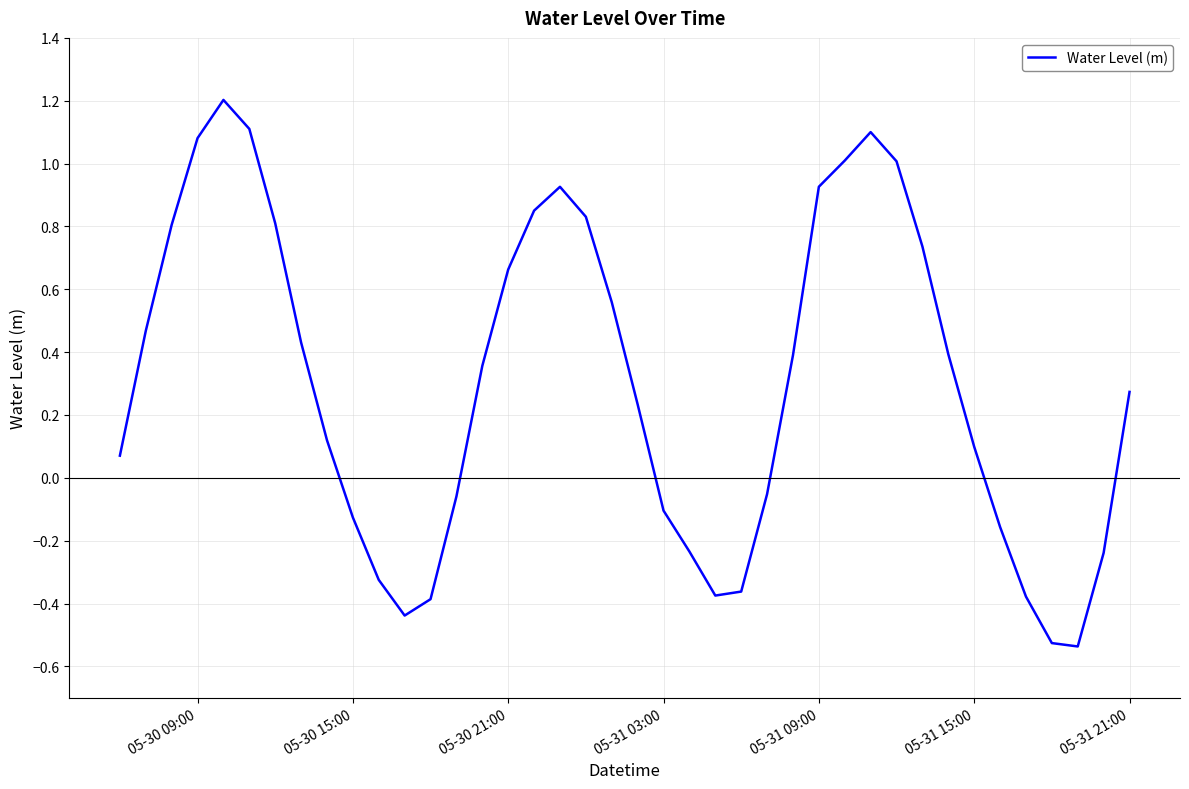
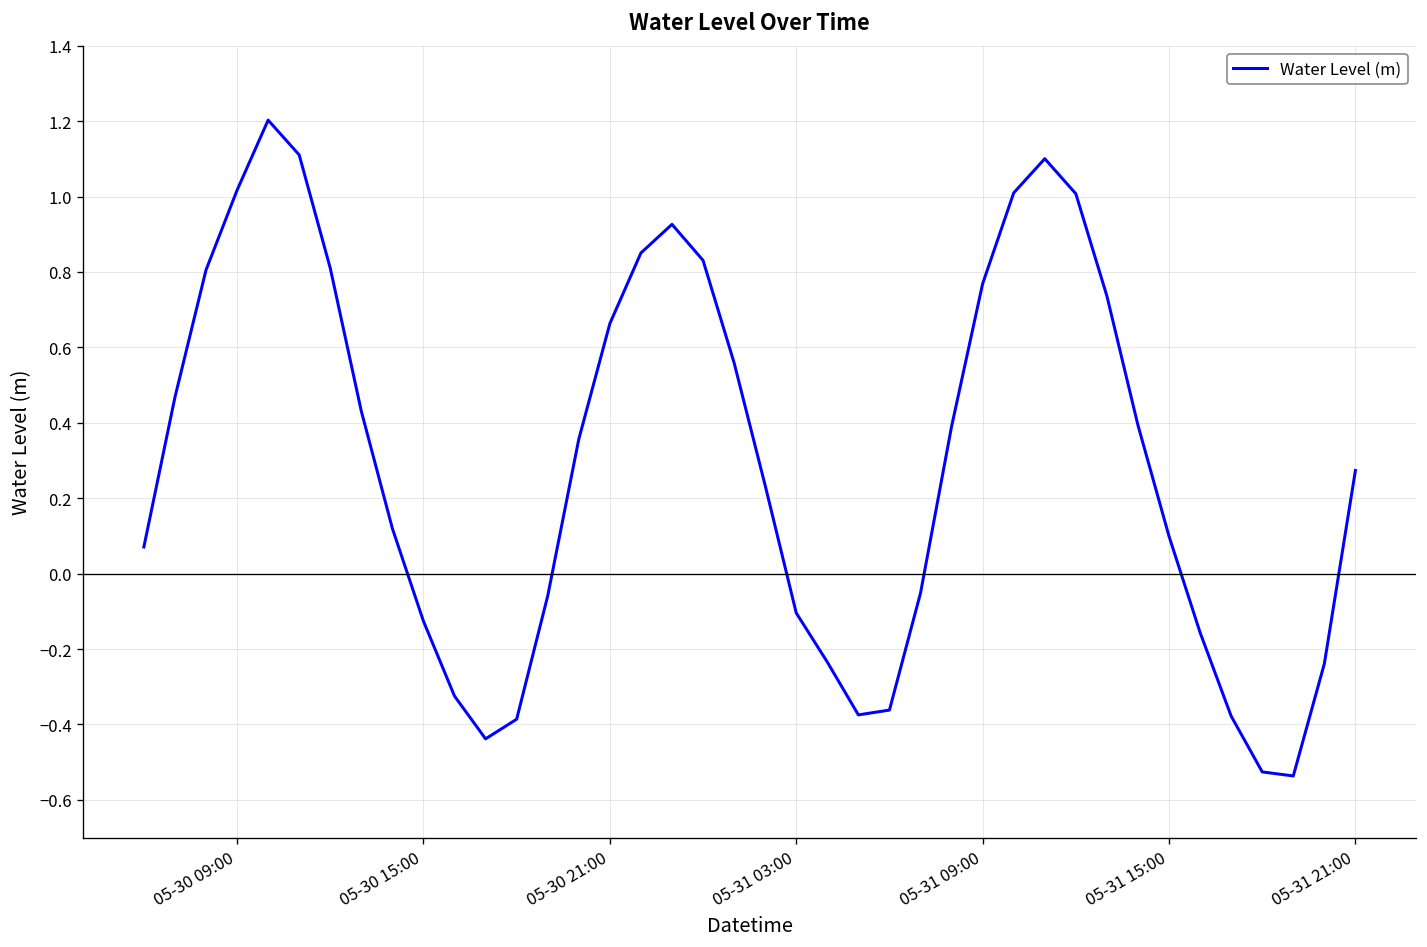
  {
-   "05-30 09:00": 1.08,
+   "05-30 09:00": 1.02,
    "05-30 15:00": -0.13,
    "05-30 21:00": 0.66,
    "05-31 03:00": -0.10,
-   "05-31 09:00": 0.93,
+   "05-31 09:00": 0.77,
    "05-31 15:00": 0.10,
    "05-31 21:00": 0.27
  }
